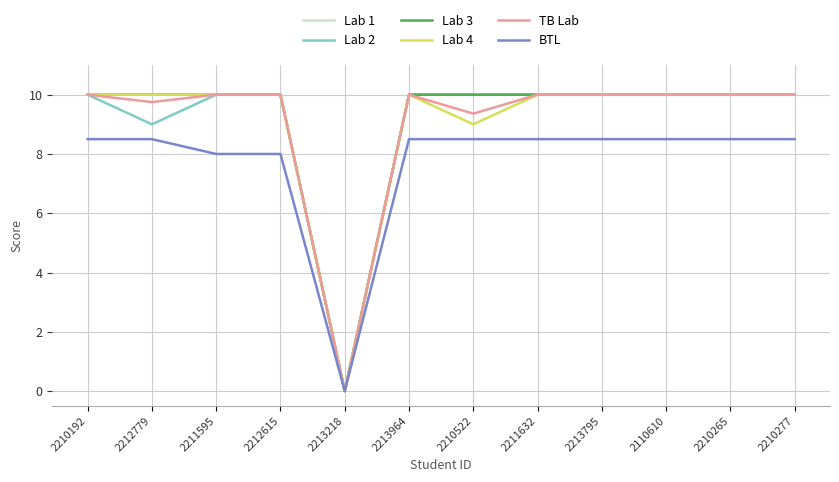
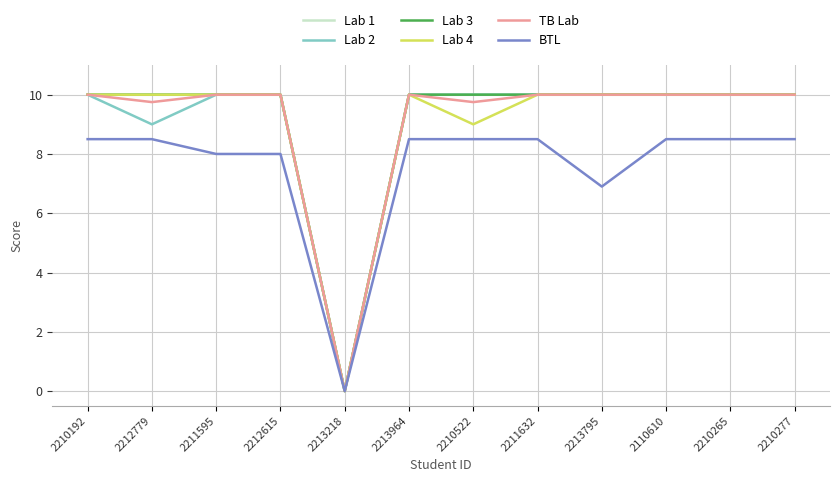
  {
    "Lab 2": {
      "2212779": 9.0
    },
    "Lab 4": {
      "2210522": 9.0
    },
    "TB Lab": {
      "2212779": 9.8,
-     "2210522": 9.4
+     "2210522": 9.8
    },
    "BTL": {
      "2210192": 8.5,
      "2212779": 8.5,
      "2211595": 8.0,
      "2212615": 8.0,
      "2213964": 8.5,
      "2210522": 8.5,
      "2211632": 8.5,
-     "2213795": 8.5,
+     "2213795": 6.9,
      "2110610": 8.5,
      "2210265": 8.5,
      "2210277": 8.5
    }
  }
